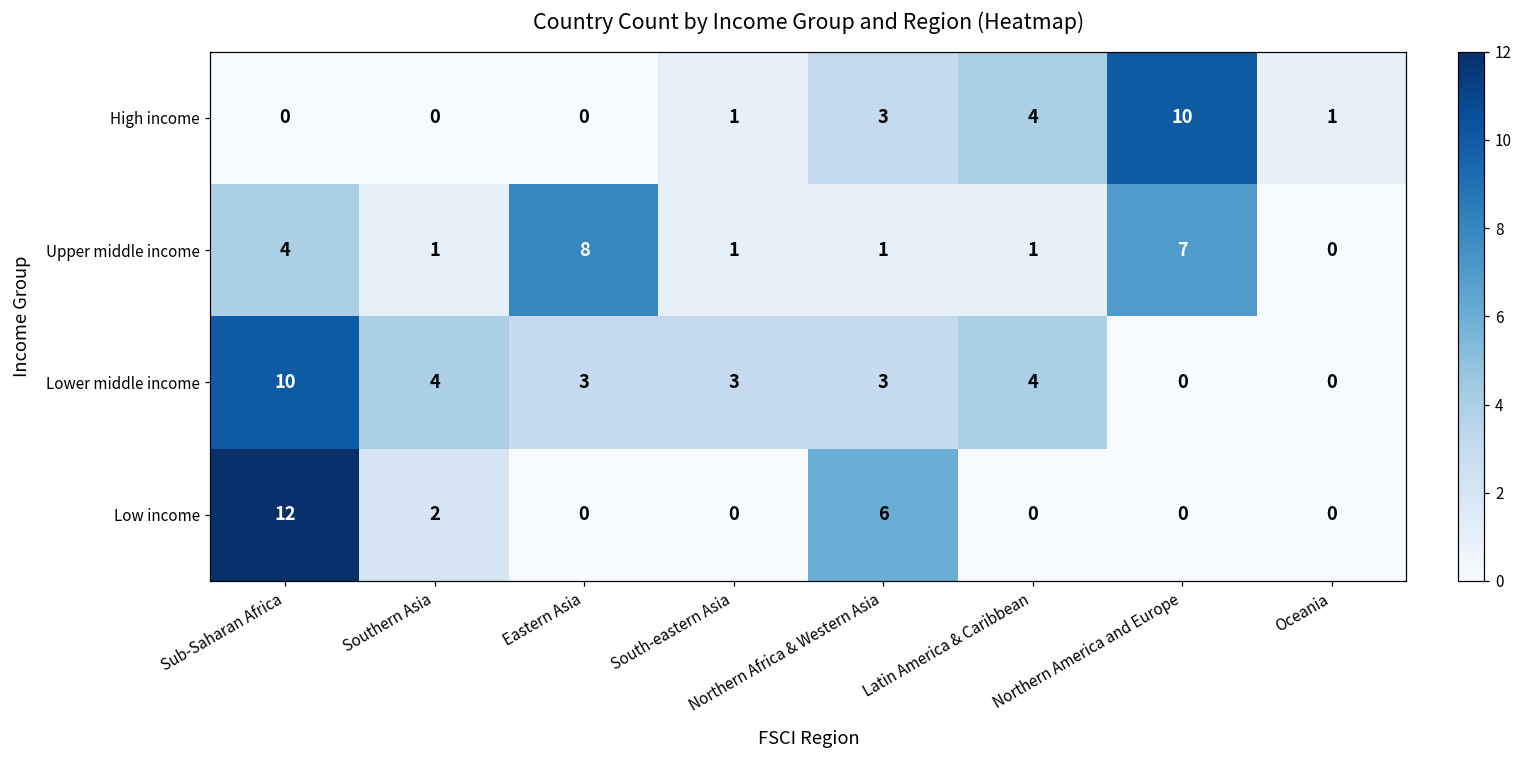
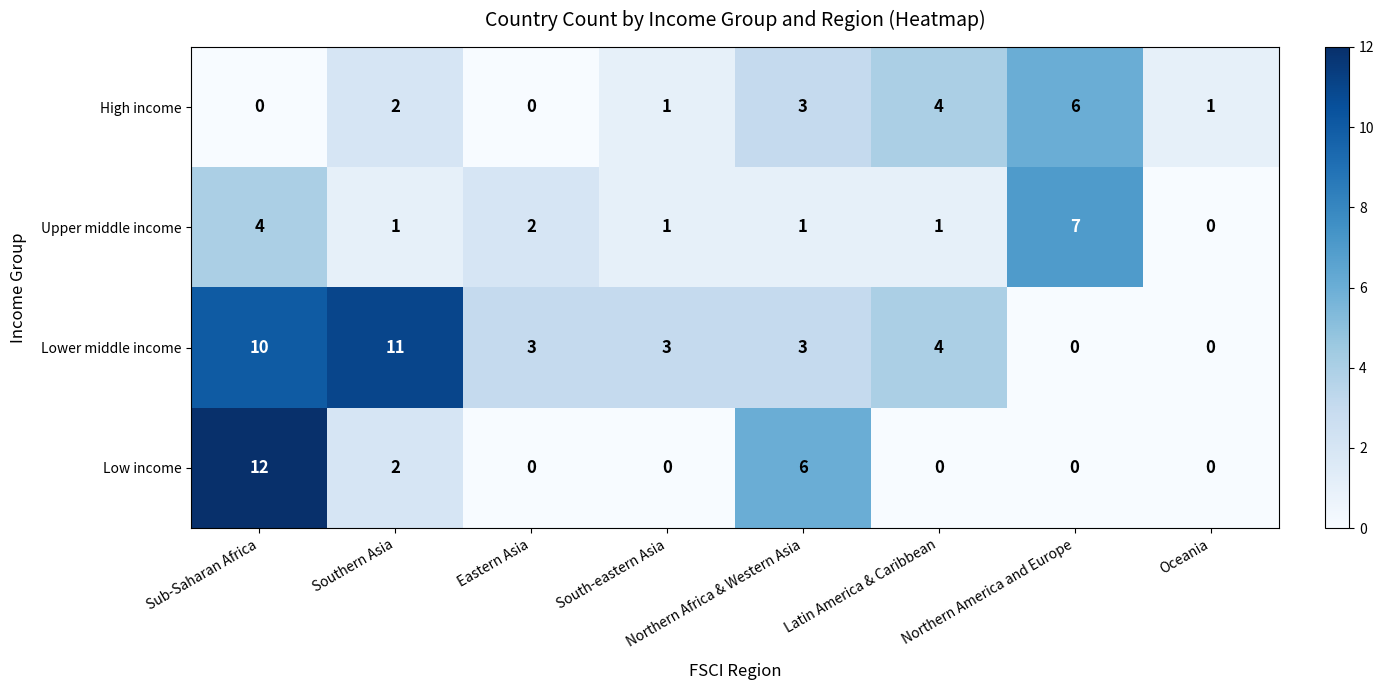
  {
    "High income": {
      "Sub-Saharan Africa": 0,
-     "Southern Asia": 0,
+     "Southern Asia": 2,
      "Eastern Asia": 0,
      "South-eastern Asia": 1,
      "Northern Africa & Western Asia": 3,
      "Latin America & Caribbean": 4,
-     "Northern America and Europe": 10,
+     "Northern America and Europe": 6,
      "Oceania": 1
    },
    "Upper middle income": {
      "Sub-Saharan Africa": 4,
      "Southern Asia": 1,
-     "Eastern Asia": 8,
+     "Eastern Asia": 2,
      "South-eastern Asia": 1,
      "Northern Africa & Western Asia": 1,
      "Latin America & Caribbean": 1,
      "Northern America and Europe": 7,
      "Oceania": 0
    },
    "Lower middle income": {
      "Sub-Saharan Africa": 10,
-     "Southern Asia": 4,
+     "Southern Asia": 11,
      "Eastern Asia": 3,
      "South-eastern Asia": 3,
      "Northern Africa & Western Asia": 3,
      "Latin America & Caribbean": 4,
      "Northern America and Europe": 0,
      "Oceania": 0
    },
    "Low income": {
      "Sub-Saharan Africa": 12,
      "Southern Asia": 2,
      "Eastern Asia": 0,
      "South-eastern Asia": 0,
      "Northern Africa & Western Asia": 6,
      "Latin America & Caribbean": 0,
      "Northern America and Europe": 0,
      "Oceania": 0
    }
  }
